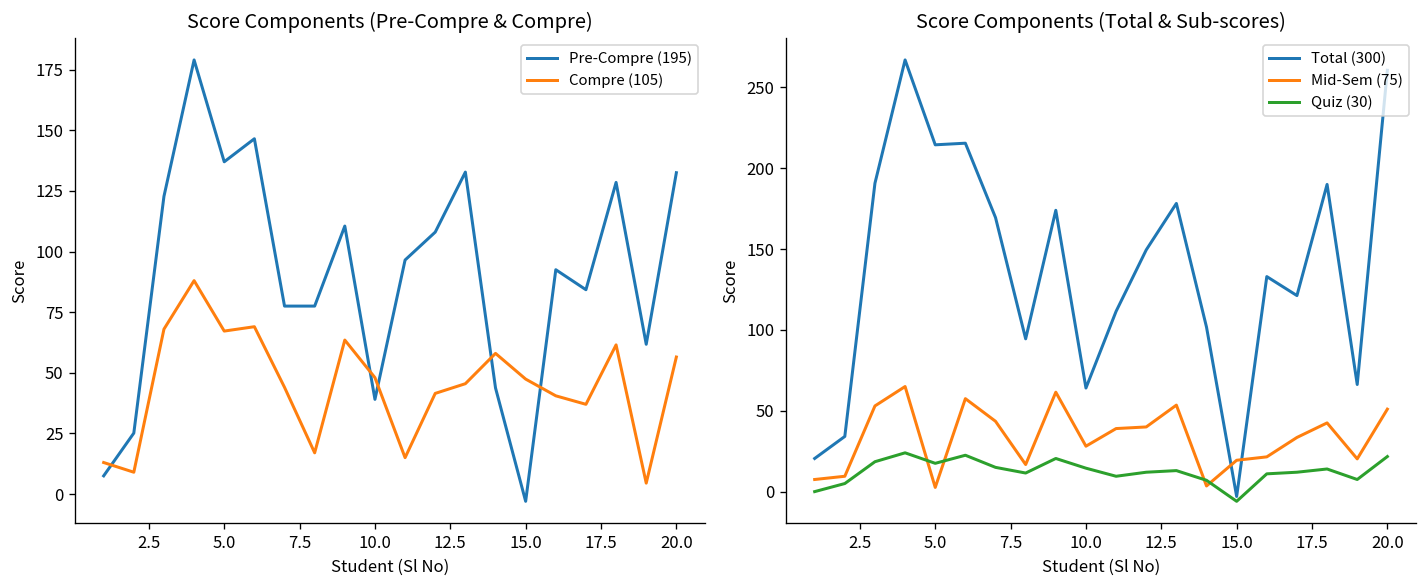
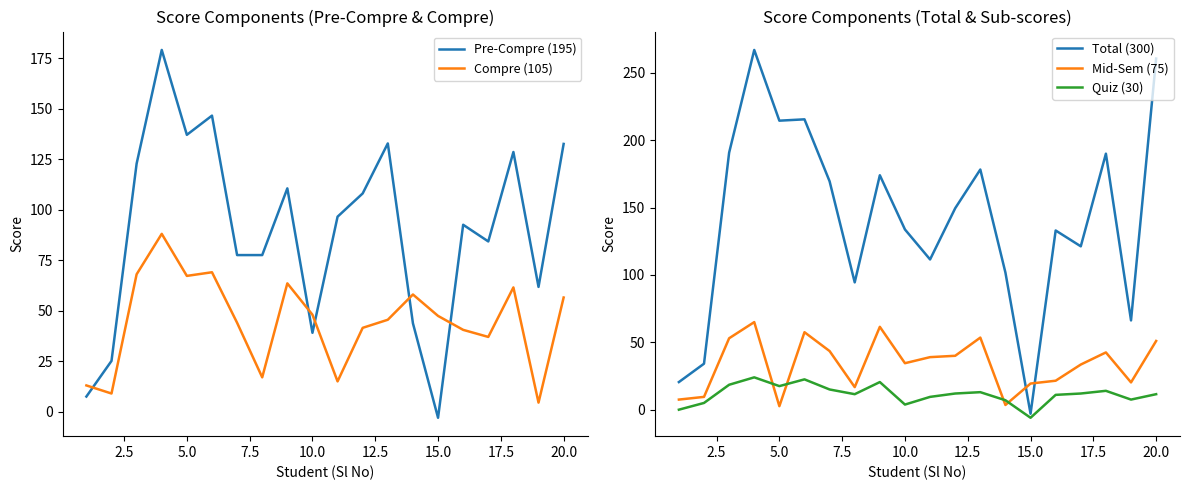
  {
    "Score Components (Pre-Compre & Compre)": {
      "Pre-Compre (195)": {
        "5.0": 137,
        "10.0": 39,
        "15.0": -3,
        "20.0": 133
      },
      "Compre (105)": {
        "5.0": 67,
        "10.0": 48,
        "15.0": 47,
        "20.0": 57
      }
    },
    "Score Components (Total & Sub-scores)": {
      "Total (300)": {
        "5.0": 215,
-       "10.0": 64,
+       "10.0": 134,
        "15.0": -3
      },
      "Mid-Sem (75)": {
        "5.0": 3,
-       "10.0": 28,
+       "10.0": 35,
        "15.0": 19,
        "20.0": 51
      },
      "Quiz (30)": {
        "5.0": 18,
-       "10.0": 15,
+       "10.0": 4,
        "15.0": -6,
-       "20.0": 22
+       "20.0": 12
      }
    }
  }
